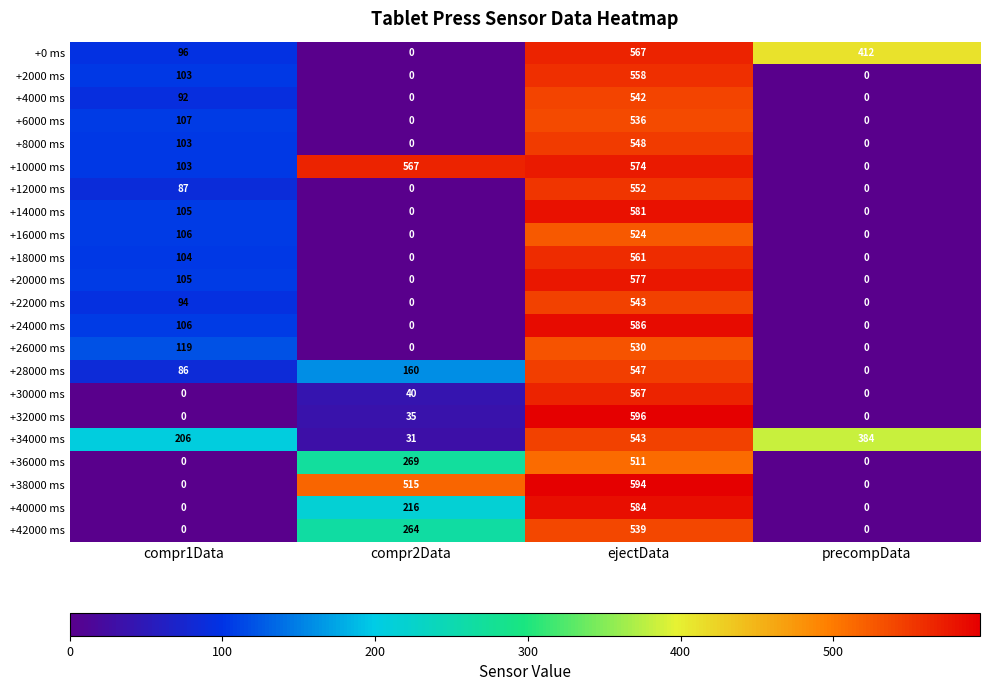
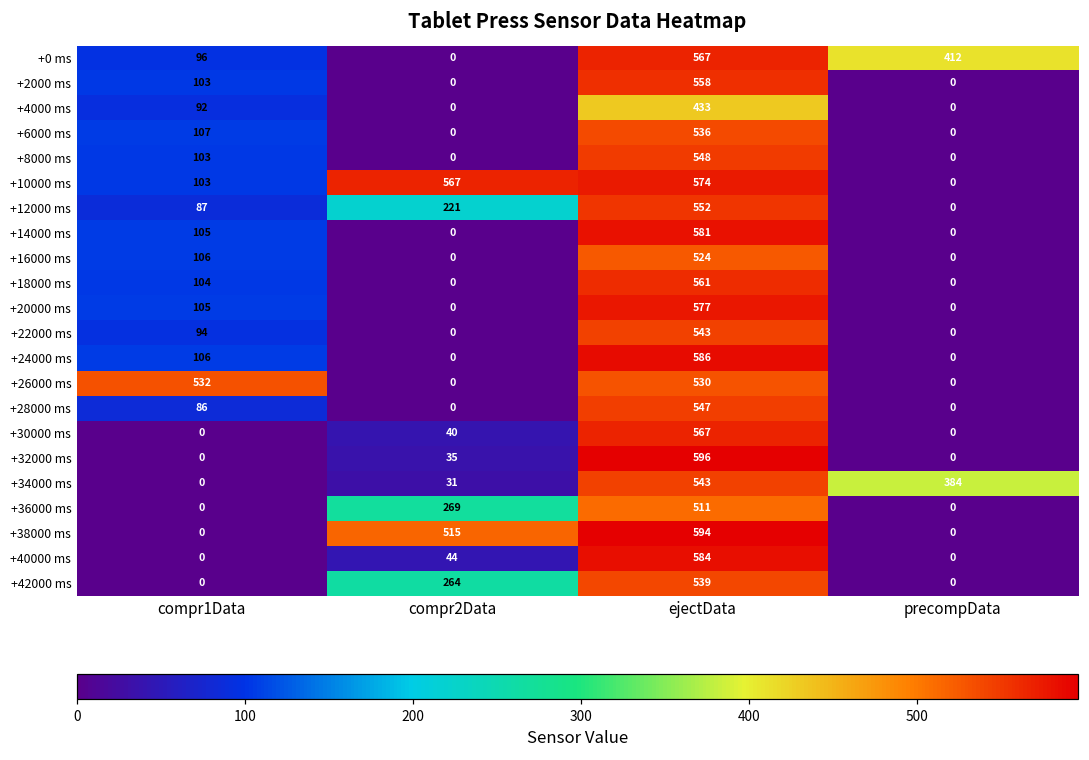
  {
    "+0 ms": {
      "compr1Data": 96,
      "compr2Data": 0,
      "ejectData": 567,
      "precompData": 412
    },
    "+2000 ms": {
      "compr1Data": 103,
      "compr2Data": 0,
      "ejectData": 558,
      "precompData": 0
    },
    "+4000 ms": {
      "compr1Data": 92,
      "compr2Data": 0,
-     "ejectData": 542,
+     "ejectData": 433,
      "precompData": 0
    },
    "+6000 ms": {
      "compr1Data": 107,
      "compr2Data": 0,
      "ejectData": 536,
      "precompData": 0
    },
    "+8000 ms": {
      "compr1Data": 103,
      "compr2Data": 0,
      "ejectData": 548,
      "precompData": 0
    },
    "+10000 ms": {
      "compr1Data": 103,
      "compr2Data": 567,
      "ejectData": 574,
      "precompData": 0
    },
    "+12000 ms": {
      "compr1Data": 87,
-     "compr2Data": 0,
+     "compr2Data": 221,
      "ejectData": 552,
      "precompData": 0
    },
    "+14000 ms": {
      "compr1Data": 105,
      "compr2Data": 0,
      "ejectData": 581,
      "precompData": 0
    },
    "+16000 ms": {
      "compr1Data": 106,
      "compr2Data": 0,
      "ejectData": 524,
      "precompData": 0
    },
    "+18000 ms": {
      "compr1Data": 104,
      "compr2Data": 0,
      "ejectData": 561,
      "precompData": 0
    },
    "+20000 ms": {
      "compr1Data": 105,
      "compr2Data": 0,
      "ejectData": 577,
      "precompData": 0
    },
    "+22000 ms": {
      "compr1Data": 94,
      "compr2Data": 0,
      "ejectData": 543,
      "precompData": 0
    },
    "+24000 ms": {
      "compr1Data": 106,
      "compr2Data": 0,
      "ejectData": 586,
      "precompData": 0
    },
    "+26000 ms": {
-     "compr1Data": 119,
+     "compr1Data": 532,
      "compr2Data": 0,
      "ejectData": 530,
      "precompData": 0
    },
    "+28000 ms": {
      "compr1Data": 86,
-     "compr2Data": 160,
+     "compr2Data": 0,
      "ejectData": 547,
      "precompData": 0
    },
    "+30000 ms": {
      "compr1Data": 0,
      "compr2Data": 40,
      "ejectData": 567,
      "precompData": 0
    },
    "+32000 ms": {
      "compr1Data": 0,
      "compr2Data": 35,
      "ejectData": 596,
      "precompData": 0
    },
    "+34000 ms": {
-     "compr1Data": 206,
+     "compr1Data": 0,
      "compr2Data": 31,
      "ejectData": 543,
      "precompData": 384
    },
    "+36000 ms": {
      "compr1Data": 0,
      "compr2Data": 269,
      "ejectData": 511,
      "precompData": 0
    },
    "+38000 ms": {
      "compr1Data": 0,
      "compr2Data": 515,
      "ejectData": 594,
      "precompData": 0
    },
    "+40000 ms": {
      "compr1Data": 0,
-     "compr2Data": 216,
+     "compr2Data": 44,
      "ejectData": 584,
      "precompData": 0
    },
    "+42000 ms": {
      "compr1Data": 0,
      "compr2Data": 264,
      "ejectData": 539,
      "precompData": 0
    }
  }
